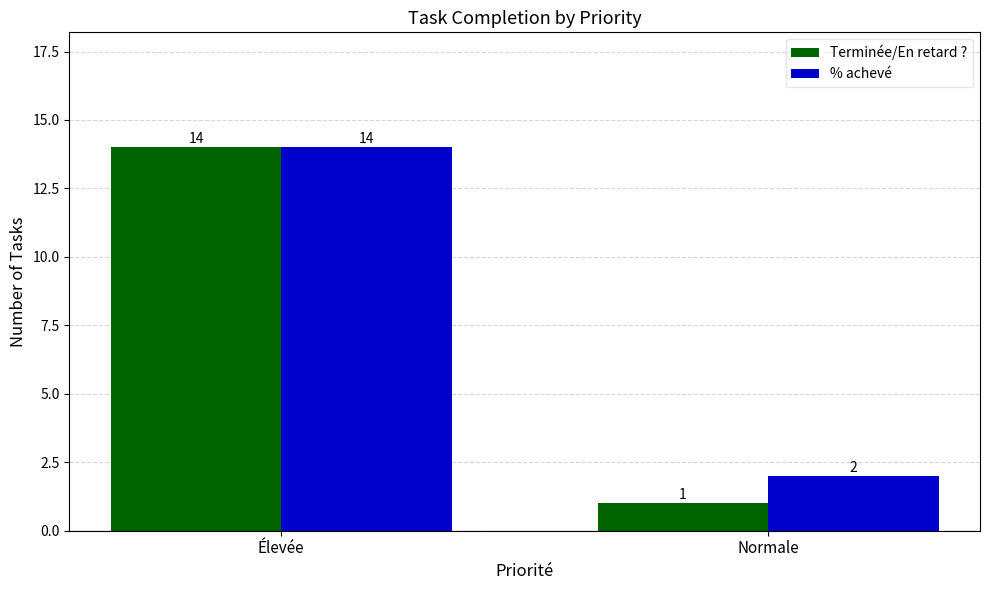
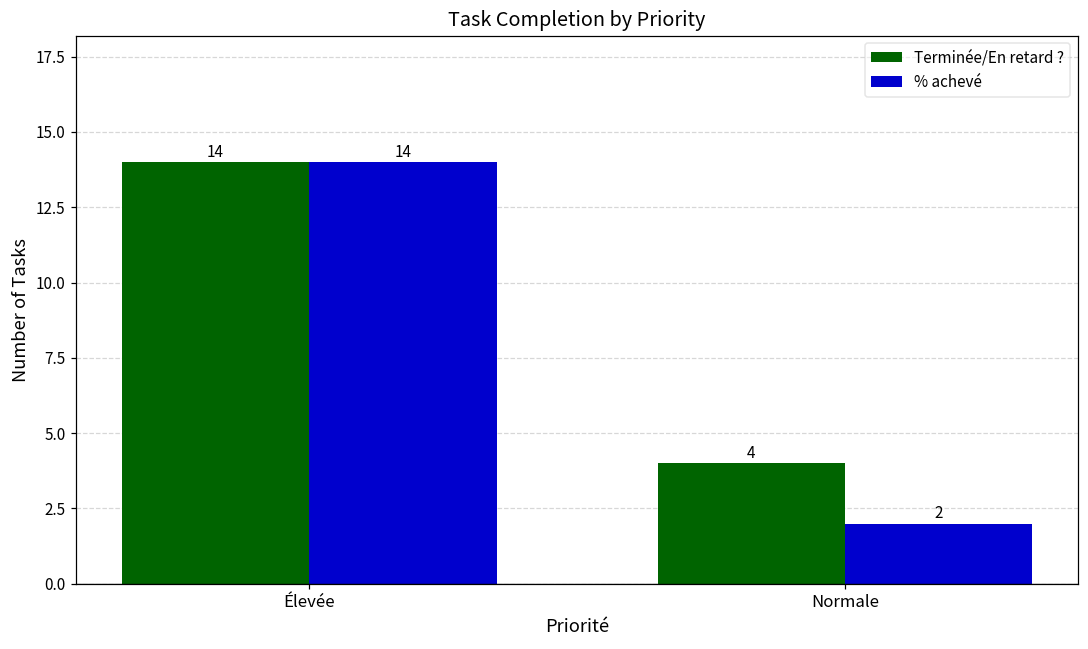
  {
    "Terminée/En retard ?": {
      "Élevée": 14,
-     "Normale": 1
+     "Normale": 4
    },
    "% achevé": {
      "Élevée": 14,
      "Normale": 2
    }
  }
